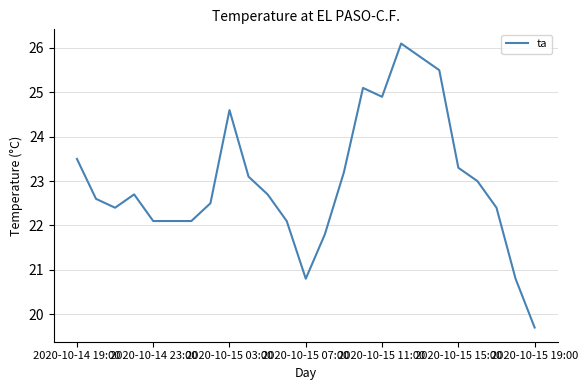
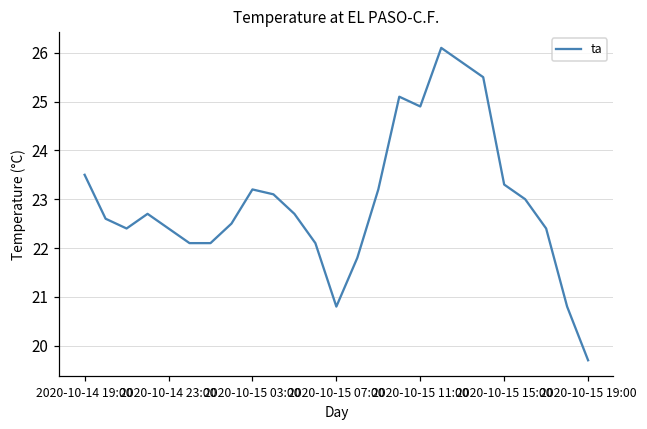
  {
    "2020-10-14 19:00": 23.5,
-   "2020-10-14 23:00": 22.1,
-   "2020-10-15 03:00": 24.6,
+   "2020-10-14 23:00": 22.4,
+   "2020-10-15 03:00": 23.2,
    "2020-10-15 07:00": 20.8,
    "2020-10-15 11:00": 24.9,
    "2020-10-15 15:00": 23.3,
    "2020-10-15 19:00": 19.7
  }
